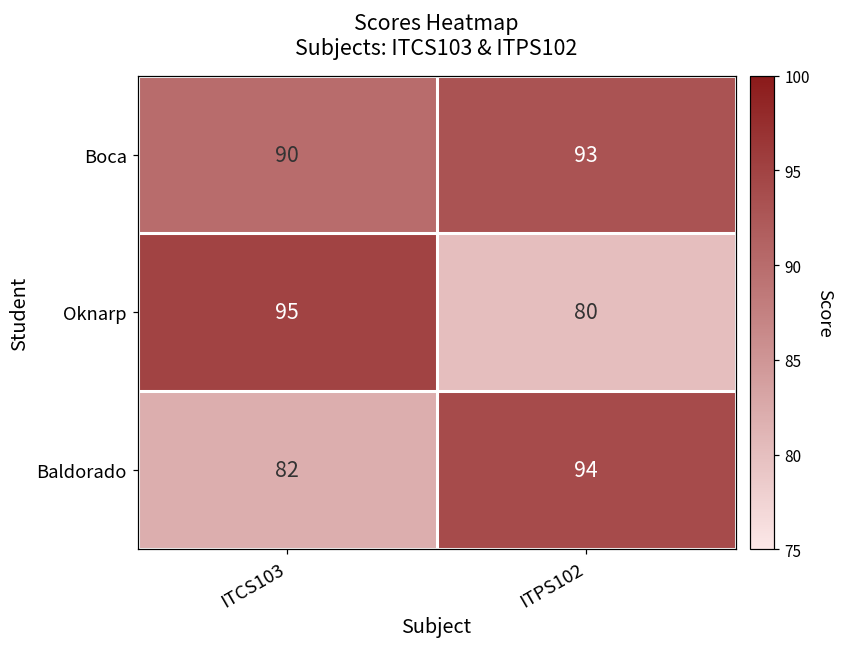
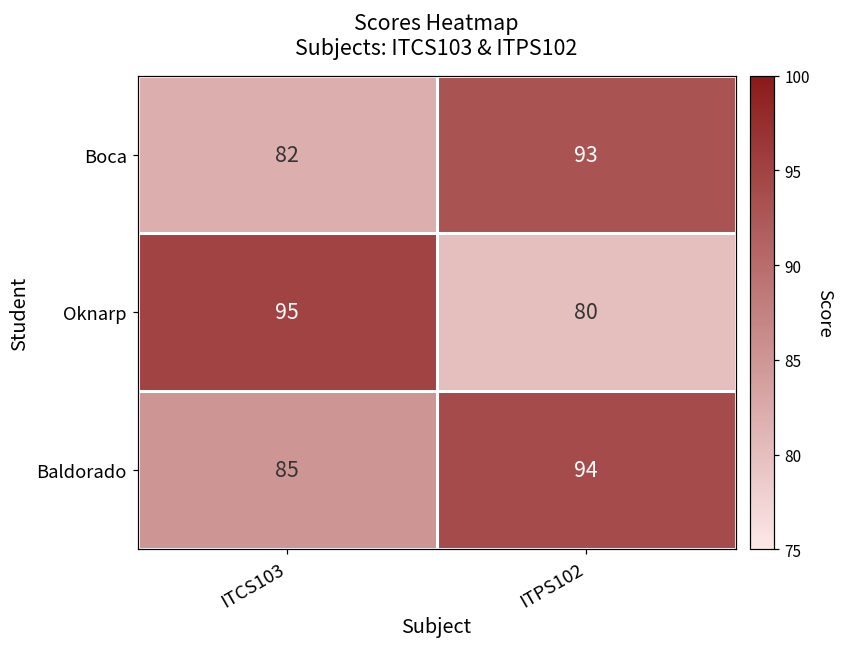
  {
    "Boca": {
-     "ITCS103": 90,
+     "ITCS103": 82,
      "ITPS102": 93
    },
    "Oknarp": {
      "ITCS103": 95,
      "ITPS102": 80
    },
    "Baldorado": {
-     "ITCS103": 82,
+     "ITCS103": 85,
      "ITPS102": 94
    }
  }
